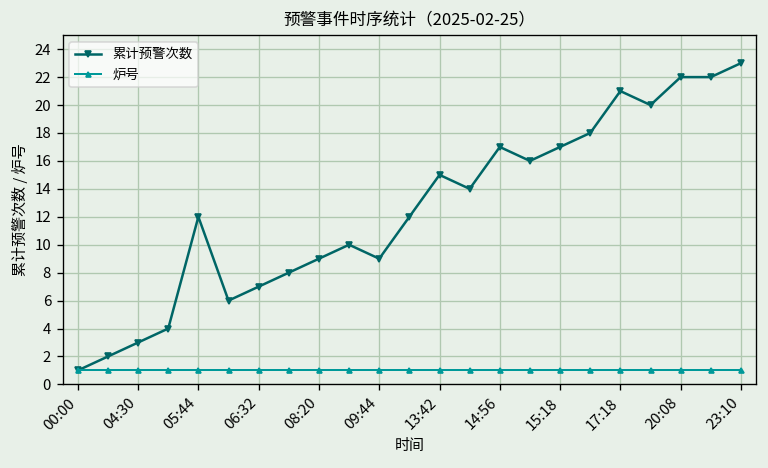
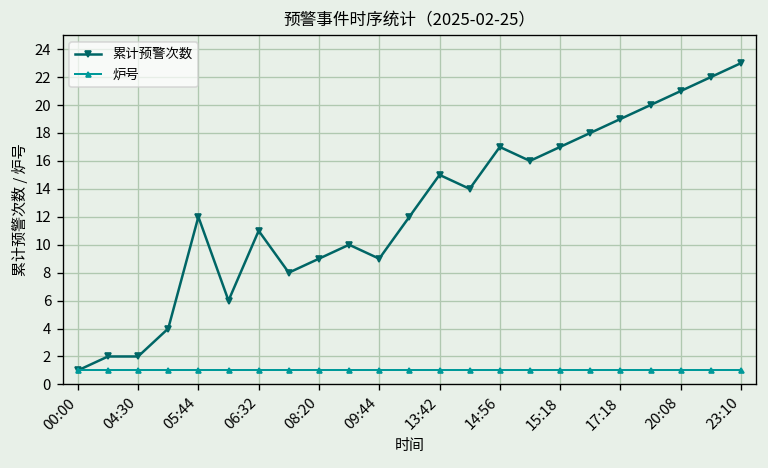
  {
    "累计预警次数": {
-     "04:30": 3,
+     "04:30": 2,
      "05:44": 12,
-     "06:32": 7,
+     "06:32": 11,
      "08:20": 9,
      "09:44": 9,
      "13:42": 15,
      "14:56": 17,
      "15:18": 17,
-     "17:18": 21,
-     "20:08": 22,
+     "17:18": 19,
+     "20:08": 21,
      "23:10": 23
    },
    "炉号": {
      "04:30": 1,
      "05:44": 1,
      "06:32": 1,
      "08:20": 1,
      "09:44": 1,
      "13:42": 1,
      "14:56": 1,
      "15:18": 1,
      "17:18": 1,
      "20:08": 1,
      "23:10": 1
    }
  }
